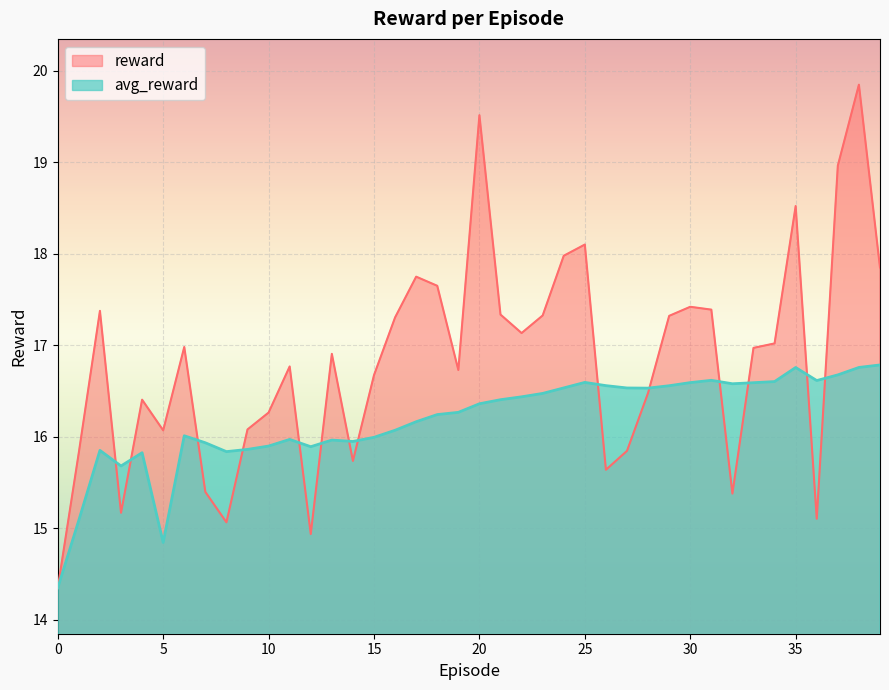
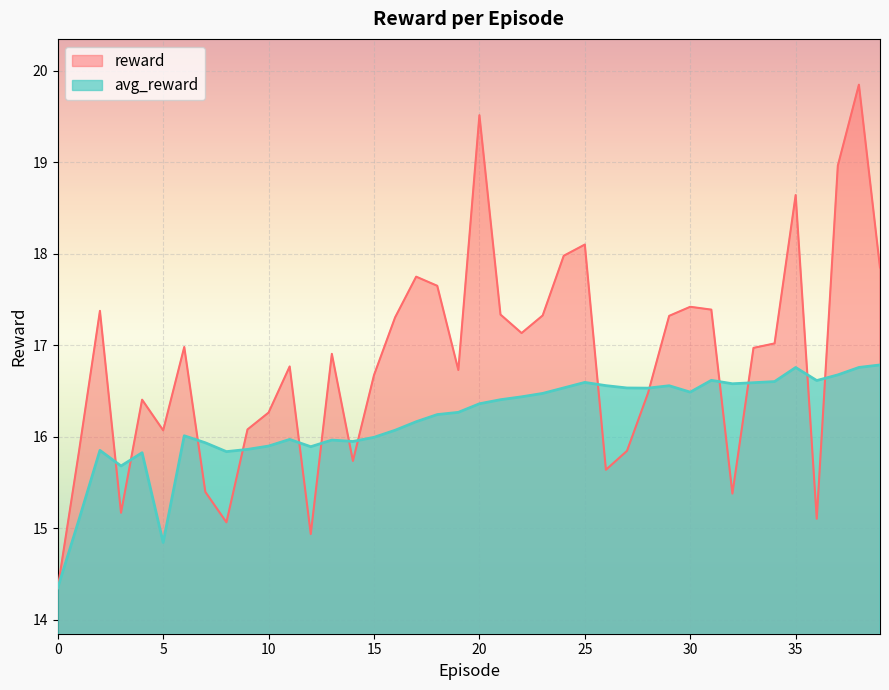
  {
    "reward": {
      "5": 16.1,
      "10": 16.3,
      "15": 16.7,
      "20": 19.5,
      "25": 18.1,
      "30": 17.4,
-     "35": 18.5
+     "35": 18.6
    },
    "avg_reward": {
      "5": 14.8,
      "10": 15.9,
      "15": 16.0,
      "20": 16.4,
      "25": 16.6,
-     "30": 16.6,
+     "30": 16.5,
      "35": 16.8
    }
  }
